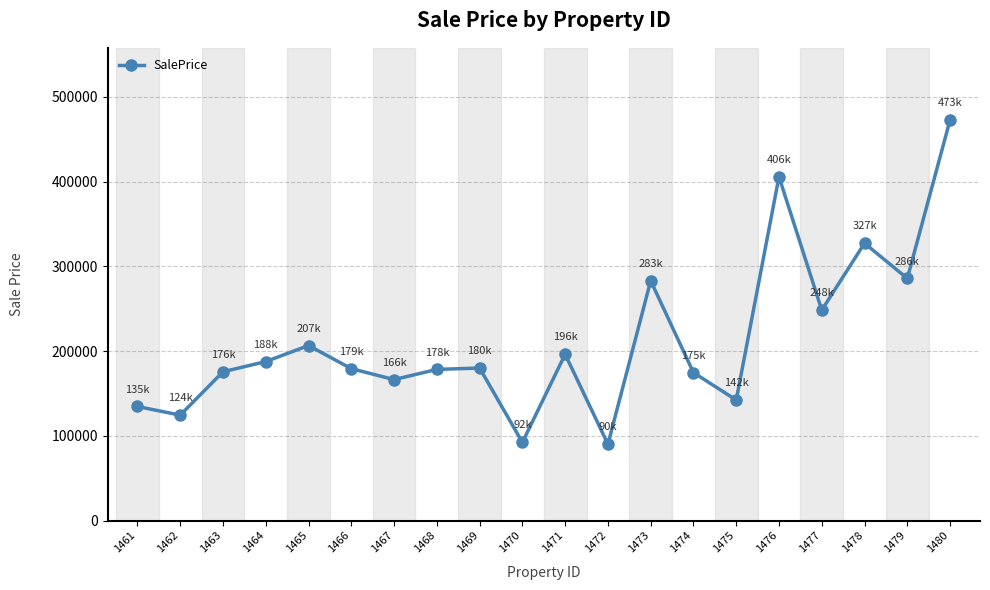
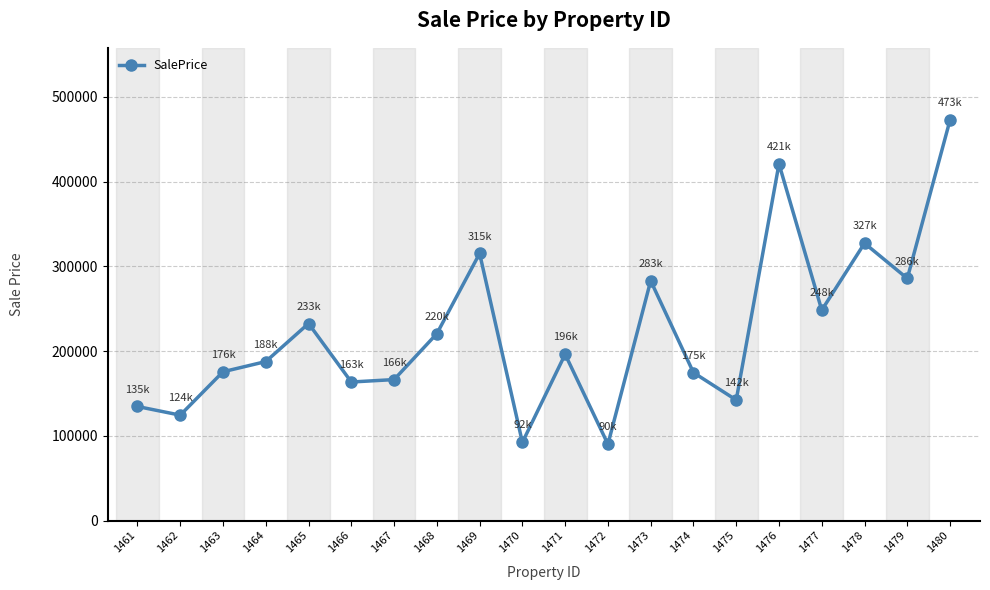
  {
    "1461": "135k",
    "1462": "124k",
    "1463": "176k",
    "1464": "188k",
-   "1465": "207k",
-   "1466": "179k",
+   "1465": "233k",
+   "1466": "163k",
    "1467": "166k",
-   "1468": "178k",
-   "1469": "180k",
+   "1468": "220k",
+   "1469": "315k",
    "1470": "92k",
    "1471": "196k",
    "1472": "90k",
    "1473": "283k",
    "1474": "175k",
    "1475": "142k",
-   "1476": "406k",
+   "1476": "421k",
    "1477": "248k",
    "1478": "327k",
    "1479": "286k",
    "1480": "473k"
  }
